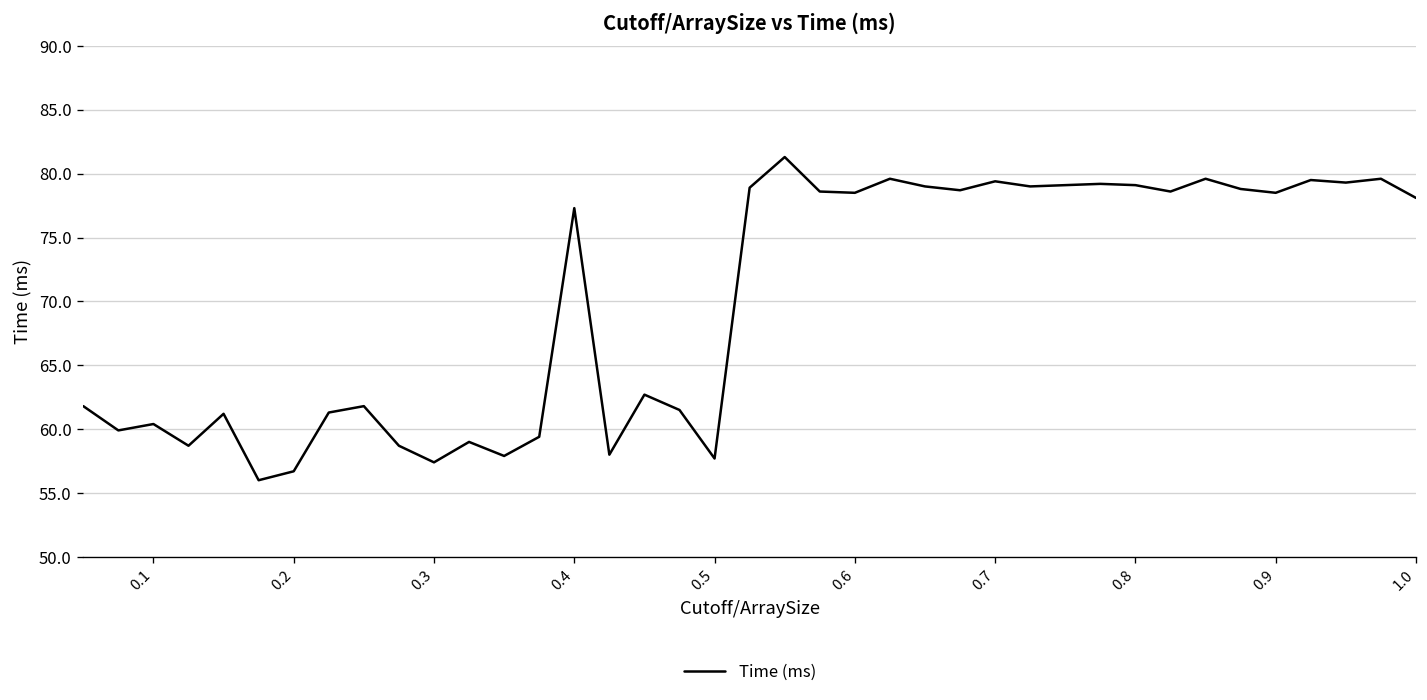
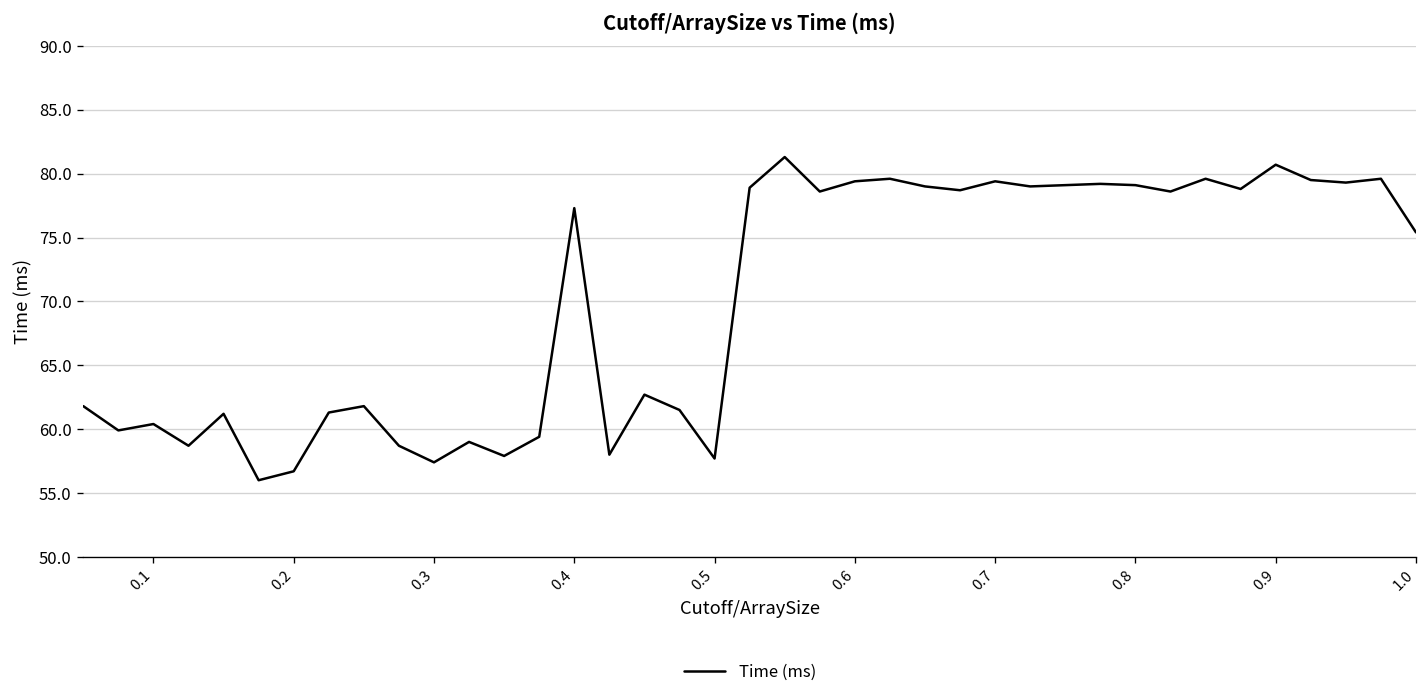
  {
    "0.1": 60.4,
    "0.2": 56.7,
    "0.3": 57.4,
    "0.4": 77.3,
    "0.5": 57.7,
-   "0.6": 78.5,
+   "0.6": 79.4,
    "0.7": 79.4,
    "0.8": 79.1,
-   "0.9": 78.5,
-   "1.0": 78.1
+   "0.9": 80.7,
+   "1.0": 75.4
  }
